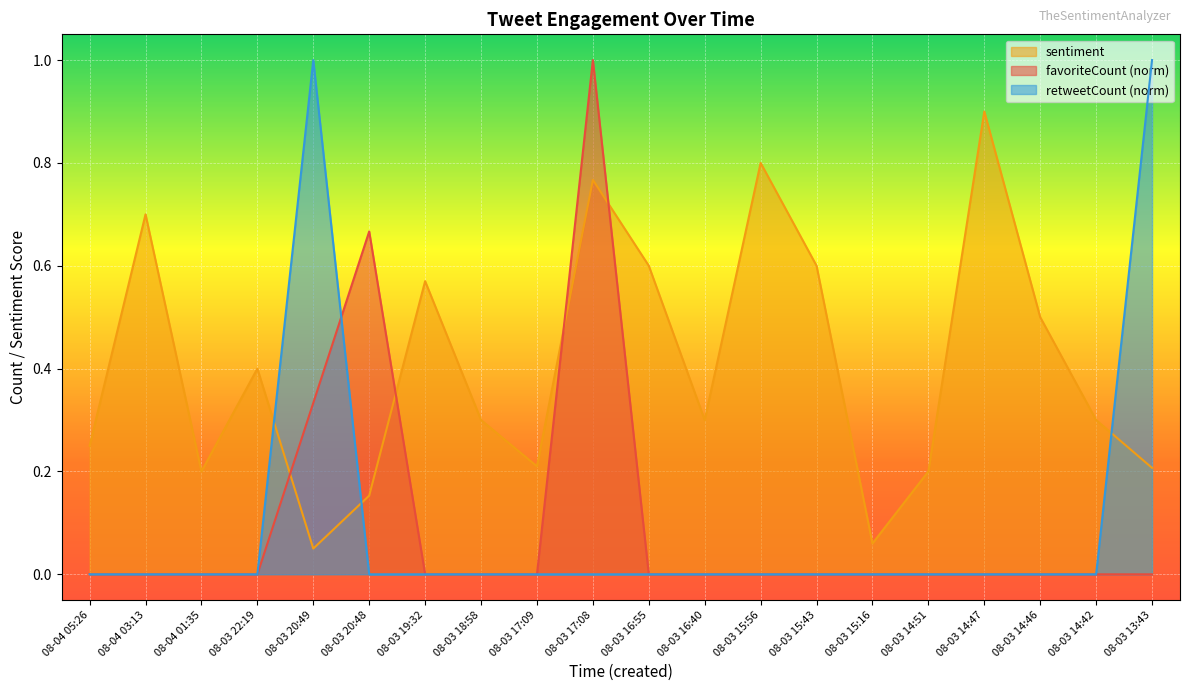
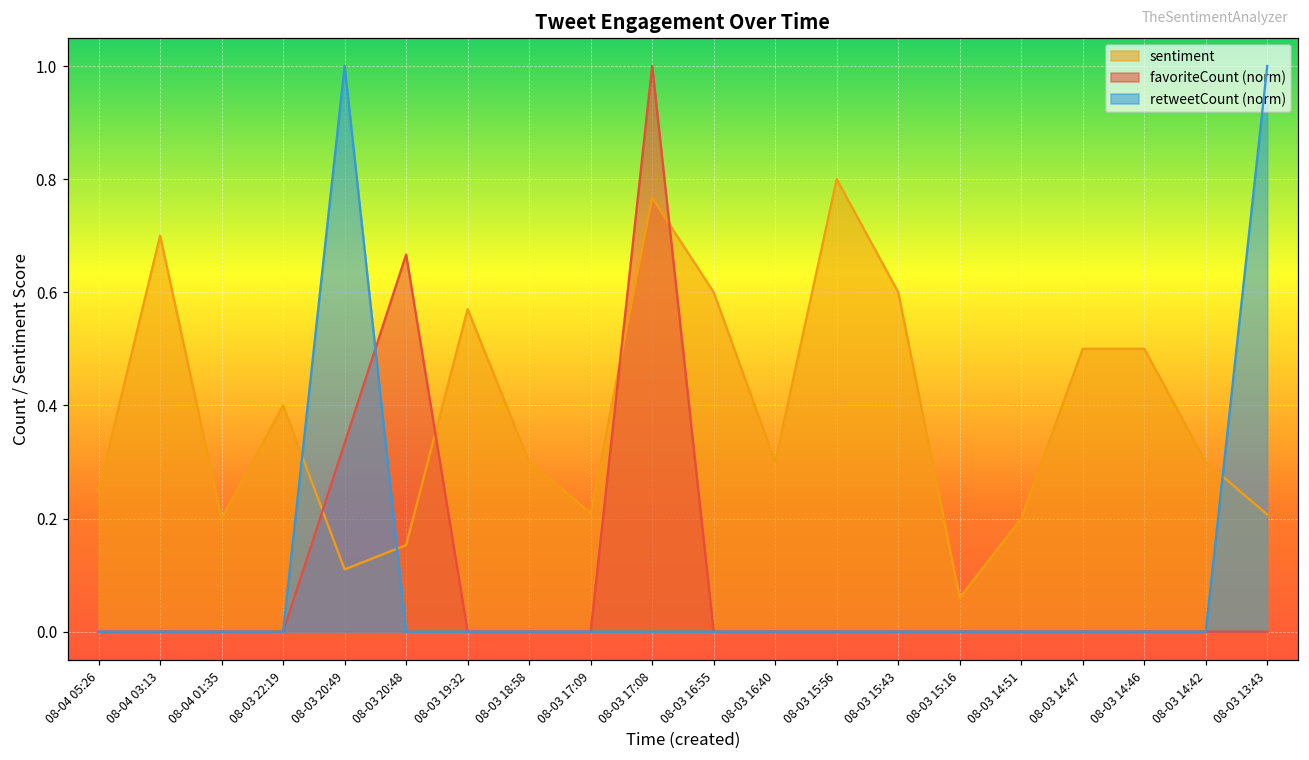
  {
    "sentiment": {
      "08-04 05:26": 0.25,
      "08-04 03:13": 0.70,
      "08-04 01:35": 0.20,
      "08-03 22:19": 0.40,
-     "08-03 20:49": 0.05,
+     "08-03 20:49": 0.11,
      "08-03 20:48": 0.15,
      "08-03 19:32": 0.57,
      "08-03 18:58": 0.30,
      "08-03 17:09": 0.21,
      "08-03 17:08": 0.77,
      "08-03 16:55": 0.60,
      "08-03 16:40": 0.30,
      "08-03 15:56": 0.80,
      "08-03 15:43": 0.60,
      "08-03 15:16": 0.06,
      "08-03 14:51": 0.20,
-     "08-03 14:47": 0.9,
+     "08-03 14:47": 0.5,
      "08-03 14:46": 0.50,
      "08-03 14:42": 0.30,
      "08-03 13:43": 0.21
    },
    "favoriteCount (norm)": {
      "08-03 20:49": 0.33,
      "08-03 20:48": 0.67,
      "08-03 17:08": 1.00,
      "08-03 13:43": 0.00
    },
    "retweetCount (norm)": {
      "08-03 20:49": 1.00,
      "08-03 20:48": 0.00,
      "08-03 17:08": 0.00
    }
  }
